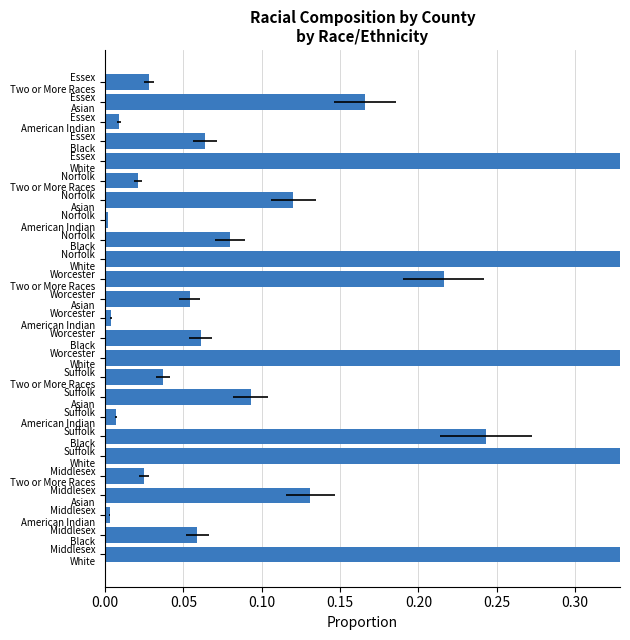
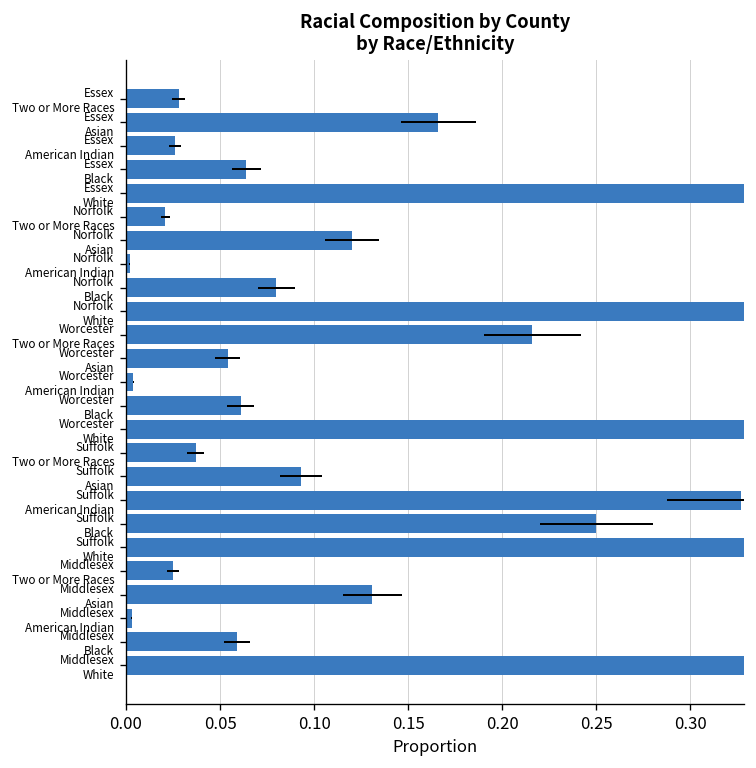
  {
    "Essex Two or More Races": 0.028,
    "Essex Asian": 0.166,
-   "Essex American Indian": 0.009,
+   "Essex American Indian": 0.026,
    "Essex Black": 0.064,
    "Norfolk Two or More Races": 0.021,
    "Norfolk Asian": 0.120,
    "Norfolk American Indian": 0.002,
    "Norfolk Black": 0.080,
    "Worcester Two or More Races": 0.216,
    "Worcester Asian": 0.054,
    "Worcester American Indian": 0.004,
    "Worcester Black": 0.061,
    "Suffolk Two or More Races": 0.037,
    "Suffolk Asian": 0.093,
-   "Suffolk American Indian": 0.007,
-   "Suffolk Black": 0.243,
+   "Suffolk American Indian": 0.327,
+   "Suffolk Black": 0.250,
    "Middlesex Two or More Races": 0.025,
    "Middlesex Asian": 0.131,
    "Middlesex American Indian": 0.003,
    "Middlesex Black": 0.059
  }
